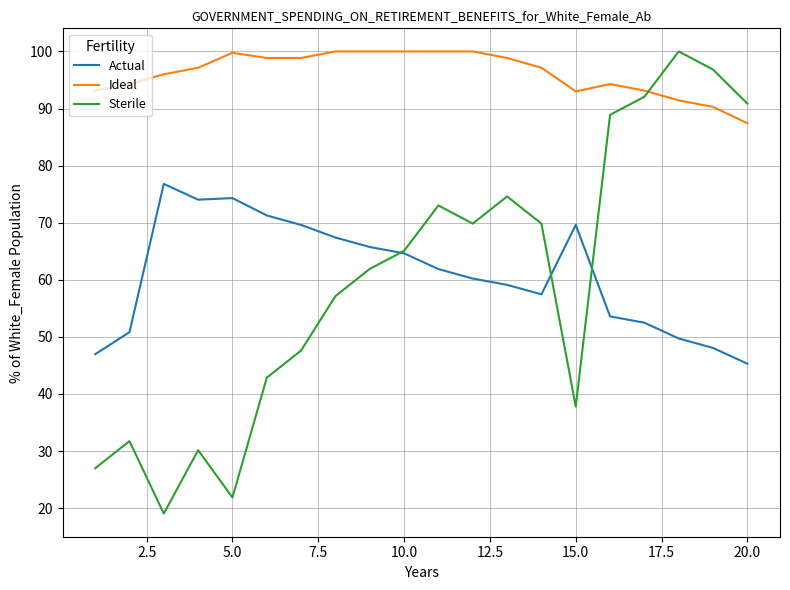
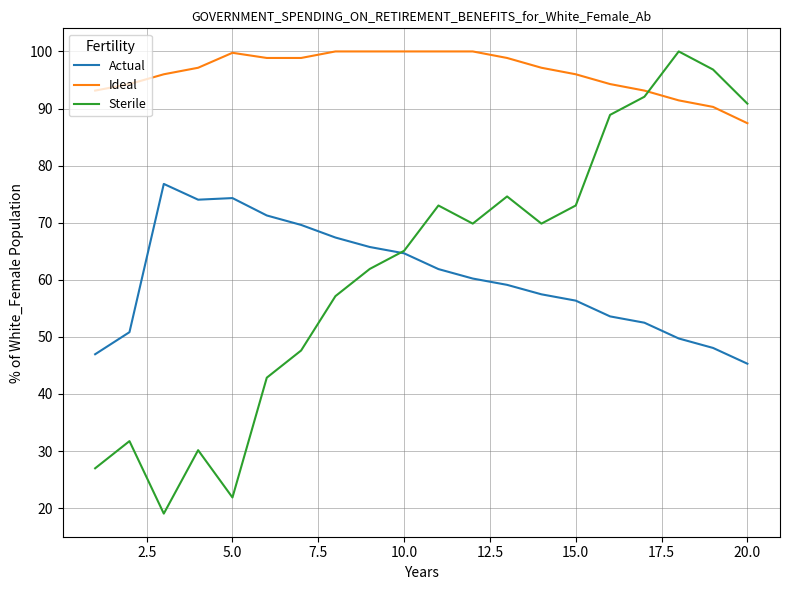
  {
    "Actual": {
      "5.0": 74,
-     "15.0": 70,
+     "15.0": 56,
      "20.0": 45
    },
    "Ideal": {
      "5.0": 100,
      "10.0": 100,
-     "15.0": 93,
+     "15.0": 96,
      "20.0": 87
    },
    "Sterile": {
      "5.0": 22,
-     "15.0": 38,
+     "15.0": 73,
      "20.0": 91
    }
  }
